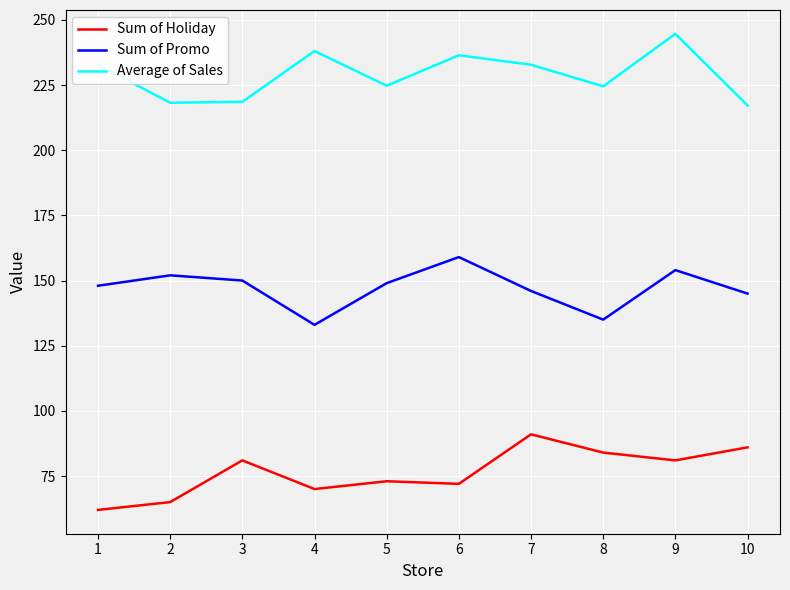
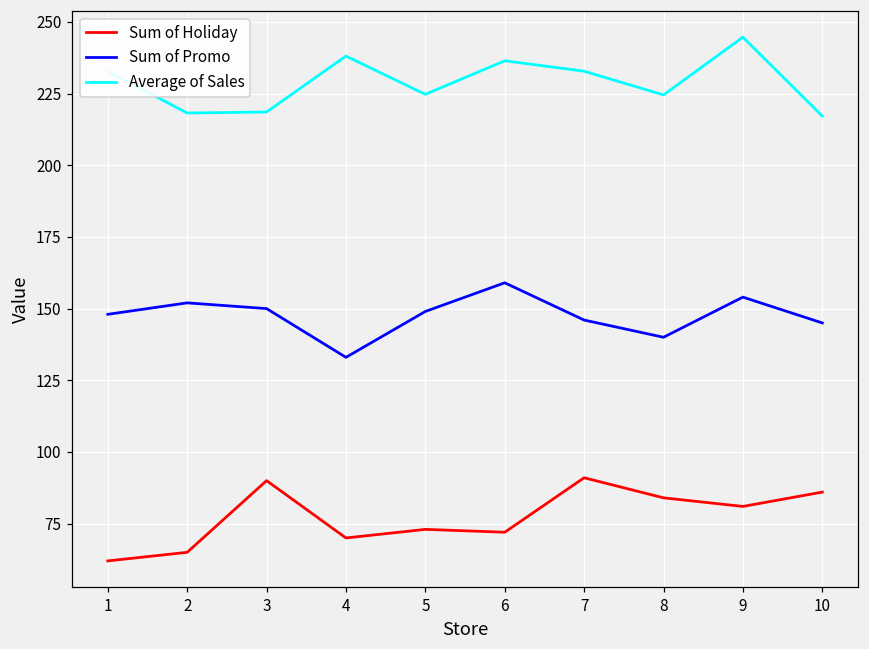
  {
    "Sum of Holiday": {
      "1": 62,
      "2": 65,
-     "3": 81,
+     "3": 90,
      "4": 70,
      "5": 73,
      "6": 72,
      "7": 91,
      "8": 84,
      "9": 81,
      "10": 86
    },
    "Sum of Promo": {
      "1": 148,
      "2": 152,
      "3": 150,
      "4": 133,
      "5": 149,
      "6": 159,
      "7": 146,
-     "8": 135,
+     "8": 140,
      "9": 154,
      "10": 145
    },
    "Average of Sales": {
      "2": 218,
      "3": 219,
      "4": 238,
      "5": 225,
      "6": 236,
      "7": 233,
      "8": 225,
      "9": 245,
      "10": 217
    }
  }
